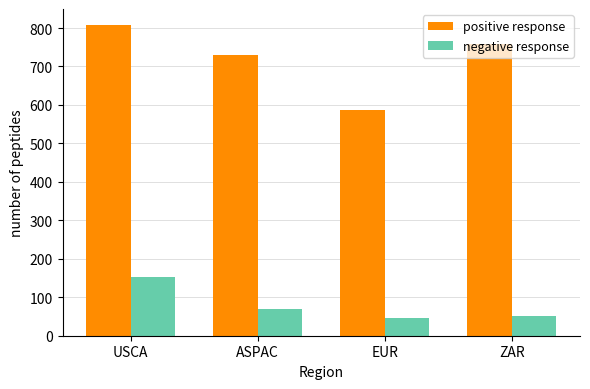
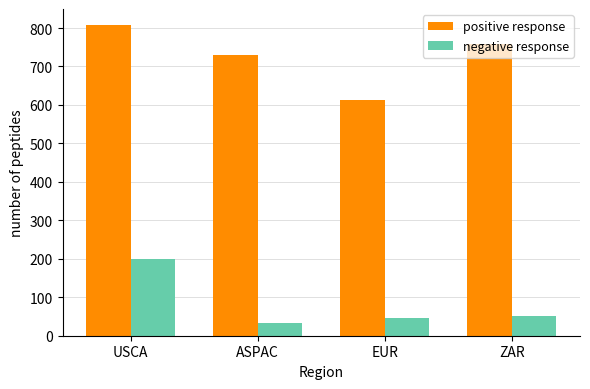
  {
    "positive response": {
      "USCA": 810,
      "ASPAC": 730,
-     "EUR": 590
+     "EUR": 610
    },
    "negative response": {
-     "USCA": 150,
-     "ASPAC": 70,
+     "USCA": 200,
+     "ASPAC": 30,
      "EUR": 50,
      "ZAR": 50
    }
  }
